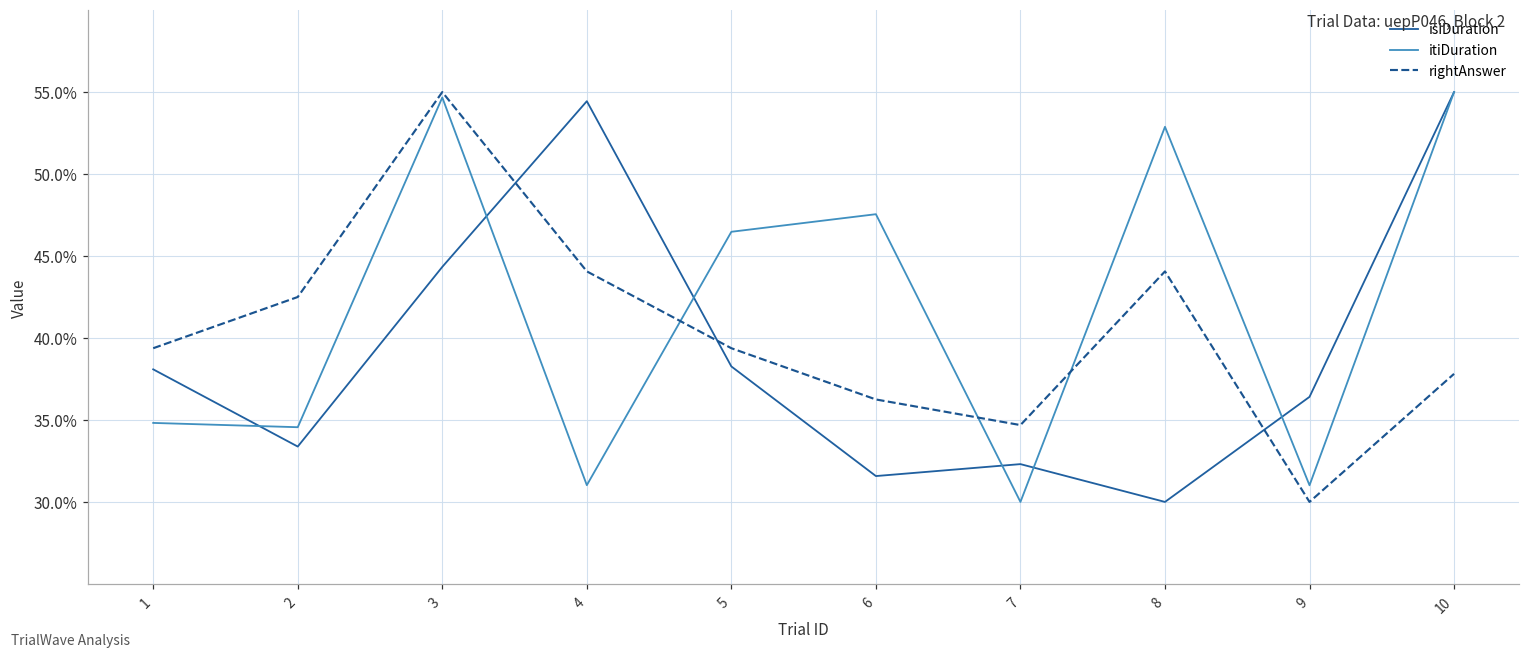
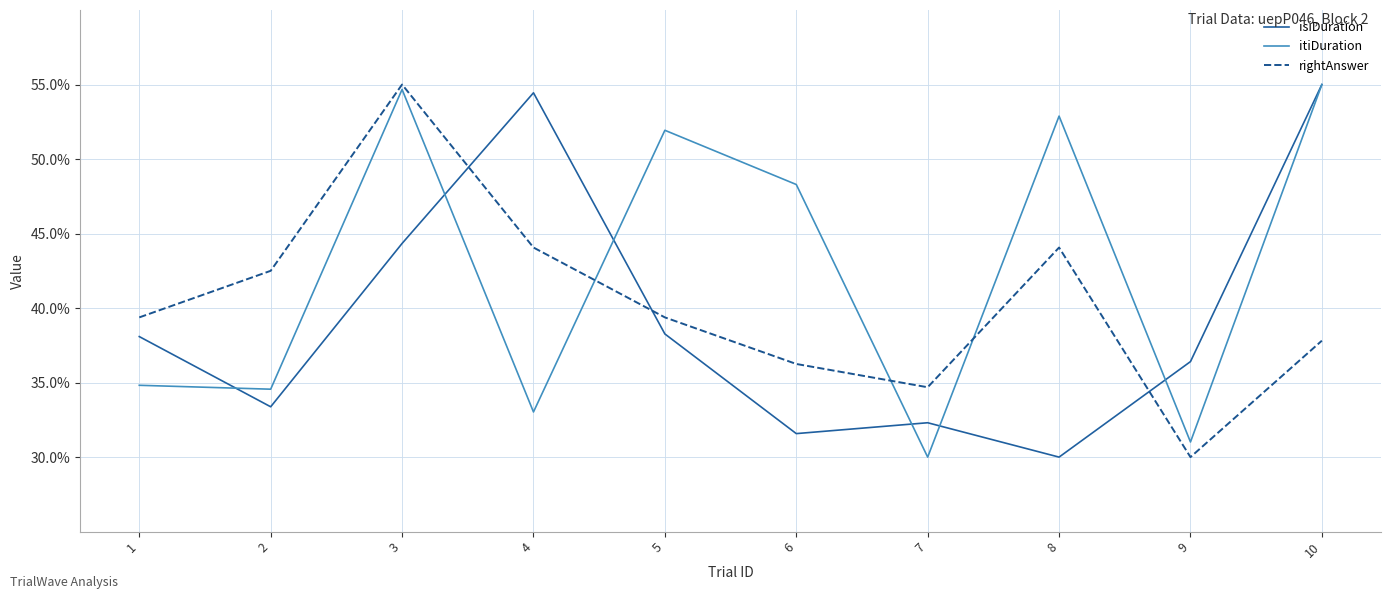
  {
    "itiDuration": {
      "1": "34.8%",
      "2": "34.6%",
      "3": "54.7%",
-     "4": "31.0%",
-     "5": "46.5%",
-     "6": "47.6%",
+     "4": "33.0%",
+     "5": "51.9%",
+     "6": "48.3%",
      "7": "30.0%",
      "8": "52.9%",
      "9": "31.0%"
    }
  }
